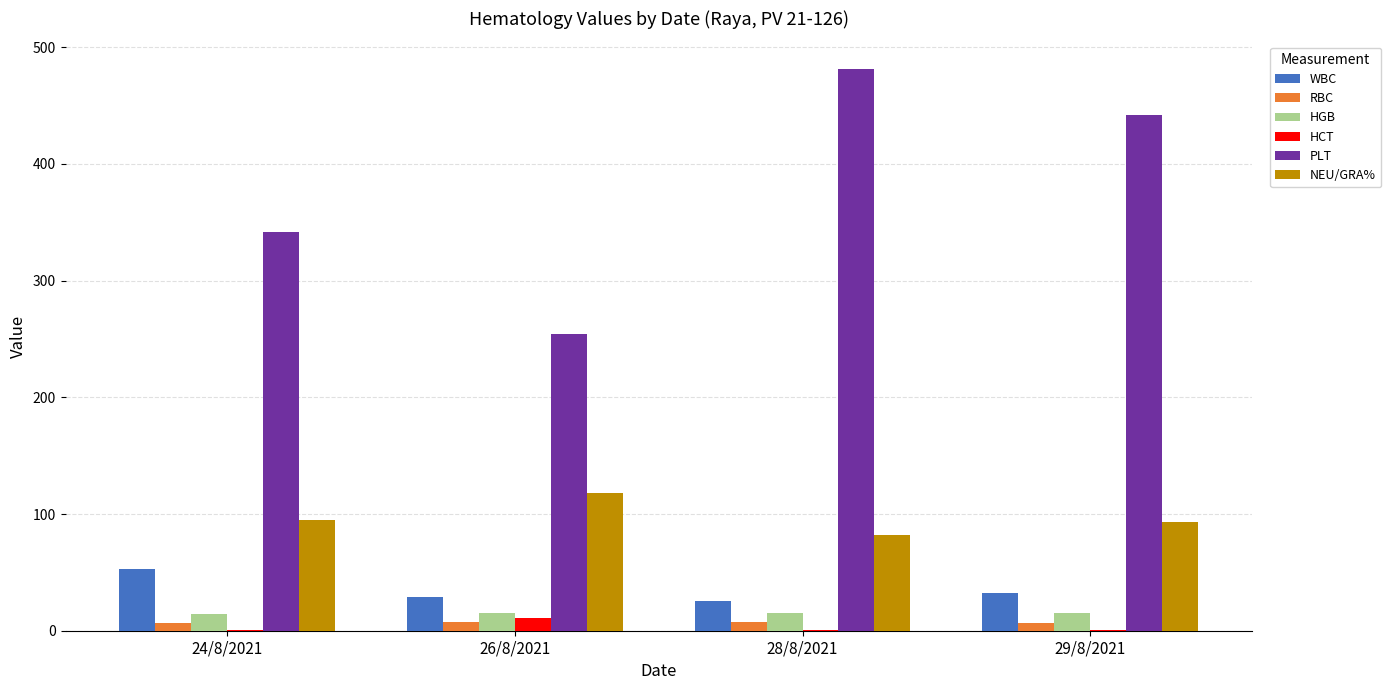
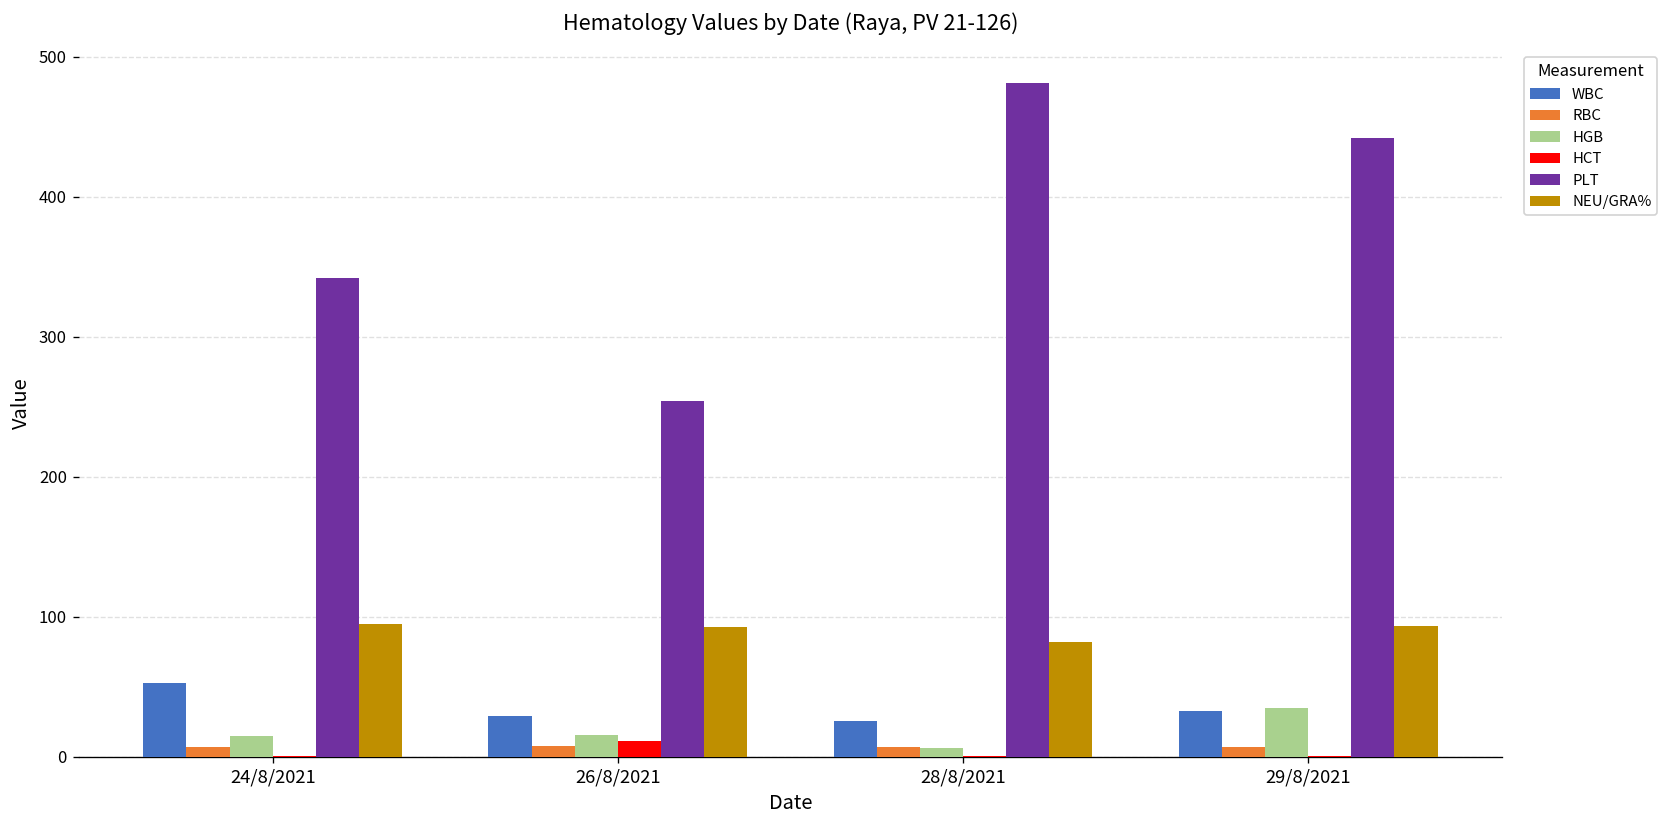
  {
    "WBC": {
      "24/8/2021": 53,
      "26/8/2021": 29,
      "28/8/2021": 26,
      "29/8/2021": 32
    },
    "RBC": {
      "24/8/2021": 7,
      "26/8/2021": 7,
      "28/8/2021": 7,
      "29/8/2021": 7
    },
    "HGB": {
      "24/8/2021": 15,
      "26/8/2021": 16,
-     "28/8/2021": 15,
-     "29/8/2021": 15
+     "28/8/2021": 6,
+     "29/8/2021": 35
    },
    "HCT": {
      "26/8/2021": 11
    },
    "PLT": {
      "24/8/2021": 342,
      "26/8/2021": 254,
      "28/8/2021": 481,
      "29/8/2021": 442
    },
    "NEU/GRA%": {
      "24/8/2021": 95,
-     "26/8/2021": 118,
+     "26/8/2021": 93,
      "28/8/2021": 82,
      "29/8/2021": 93
    }
  }
